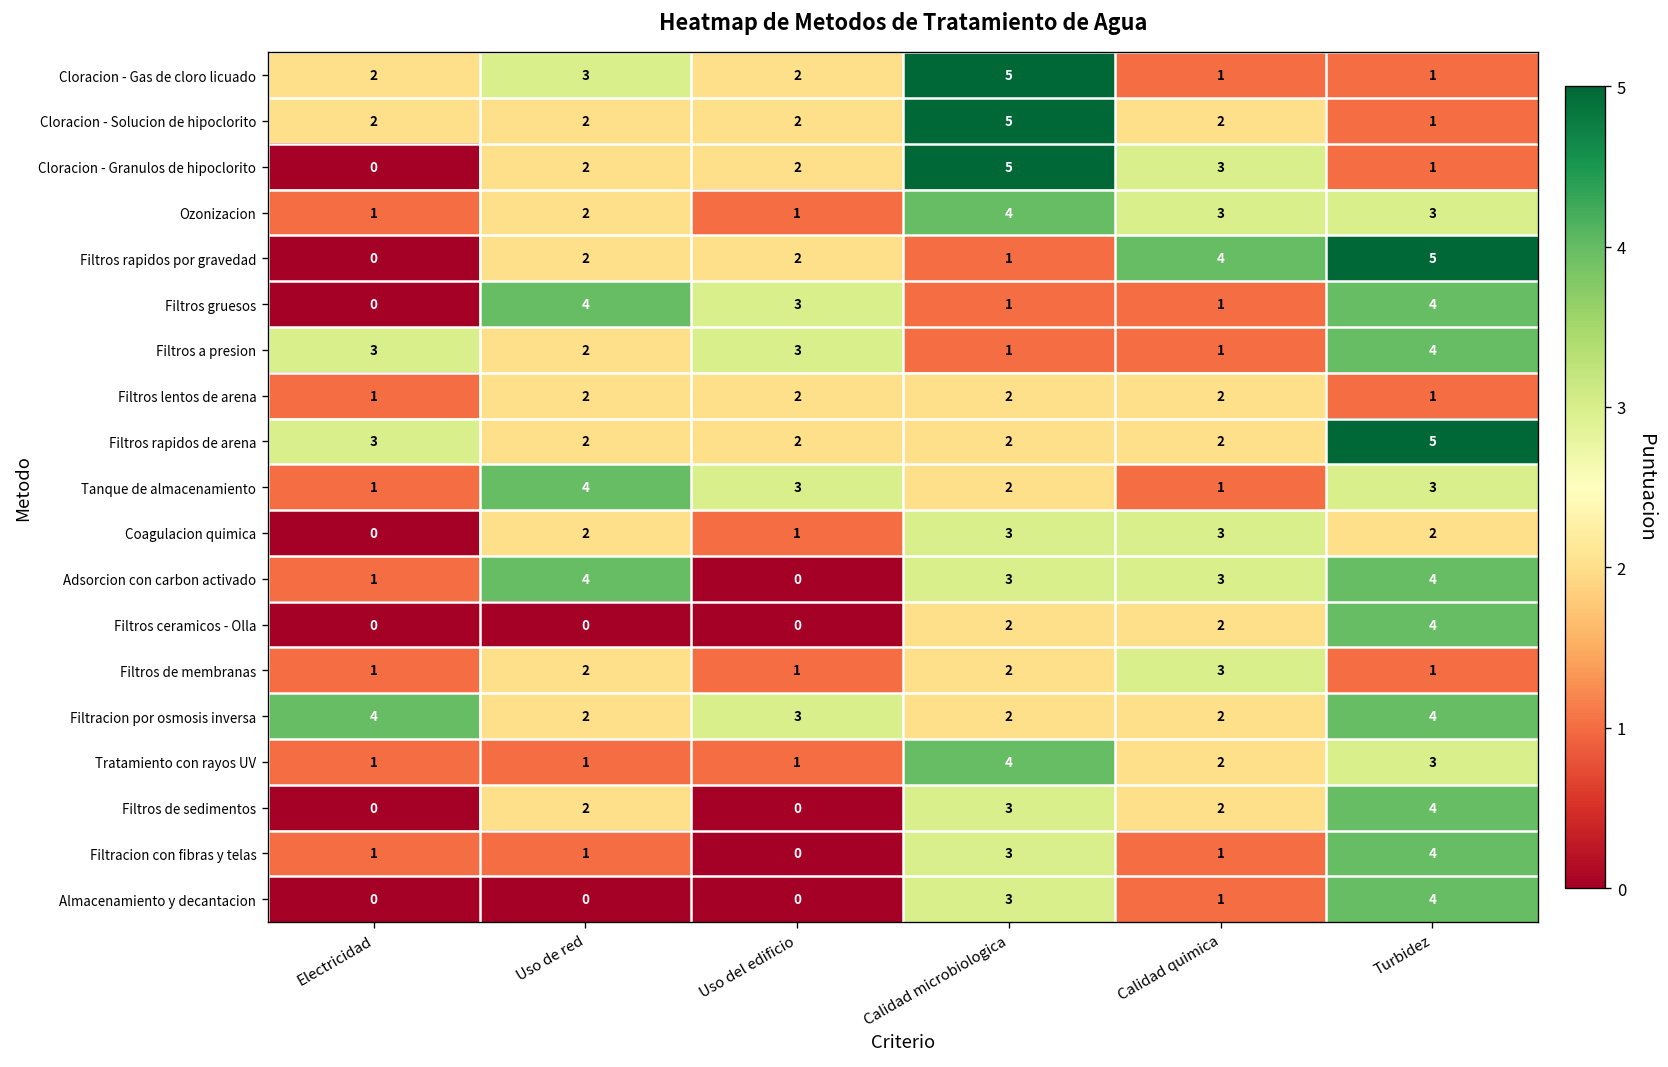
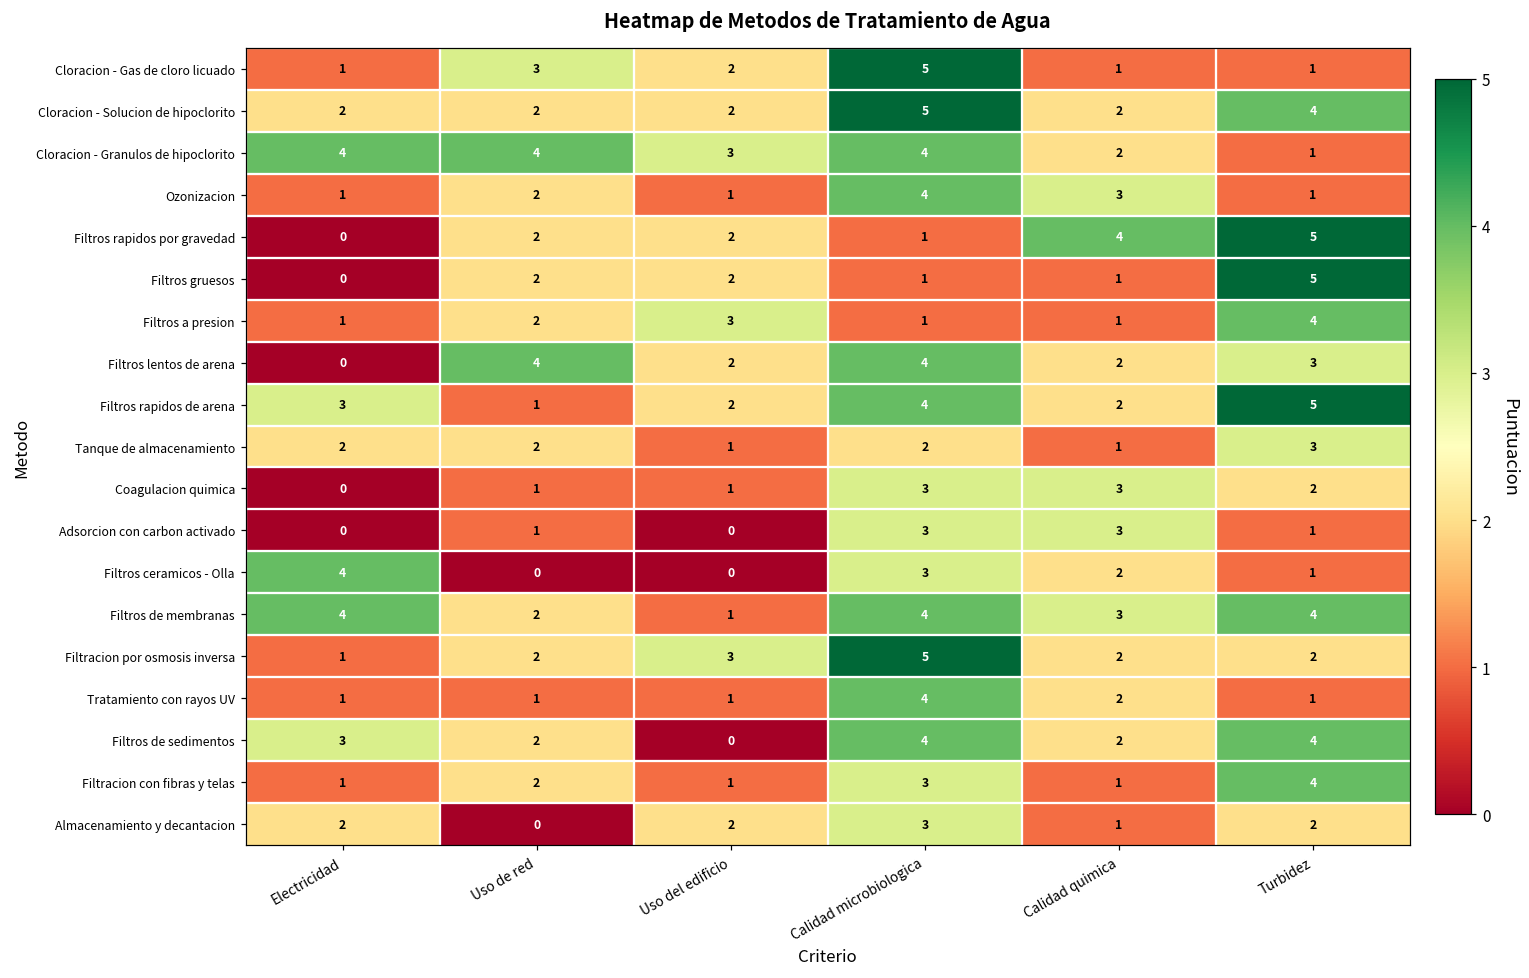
  {
    "Cloracion - Gas de cloro licuado": {
-     "Electricidad": 2,
+     "Electricidad": 1,
      "Uso de red": 3,
      "Uso del edificio": 2,
      "Calidad microbiologica": 5,
      "Calidad quimica": 1,
      "Turbidez": 1
    },
    "Cloracion - Solucion de hipoclorito": {
      "Electricidad": 2,
      "Uso de red": 2,
      "Uso del edificio": 2,
      "Calidad microbiologica": 5,
      "Calidad quimica": 2,
-     "Turbidez": 1
+     "Turbidez": 4
    },
    "Cloracion - Granulos de hipoclorito": {
-     "Electricidad": 0,
-     "Uso de red": 2,
-     "Uso del edificio": 2,
-     "Calidad microbiologica": 5,
-     "Calidad quimica": 3,
+     "Electricidad": 4,
+     "Uso de red": 4,
+     "Uso del edificio": 3,
+     "Calidad microbiologica": 4,
+     "Calidad quimica": 2,
      "Turbidez": 1
    },
    "Ozonizacion": {
      "Electricidad": 1,
      "Uso de red": 2,
      "Uso del edificio": 1,
      "Calidad microbiologica": 4,
      "Calidad quimica": 3,
-     "Turbidez": 3
+     "Turbidez": 1
    },
    "Filtros rapidos por gravedad": {
      "Electricidad": 0,
      "Uso de red": 2,
      "Uso del edificio": 2,
      "Calidad microbiologica": 1,
      "Calidad quimica": 4,
      "Turbidez": 5
    },
    "Filtros gruesos": {
      "Electricidad": 0,
-     "Uso de red": 4,
-     "Uso del edificio": 3,
+     "Uso de red": 2,
+     "Uso del edificio": 2,
      "Calidad microbiologica": 1,
      "Calidad quimica": 1,
-     "Turbidez": 4
+     "Turbidez": 5
    },
    "Filtros a presion": {
-     "Electricidad": 3,
+     "Electricidad": 1,
      "Uso de red": 2,
      "Uso del edificio": 3,
      "Calidad microbiologica": 1,
      "Calidad quimica": 1,
      "Turbidez": 4
    },
    "Filtros lentos de arena": {
-     "Electricidad": 1,
-     "Uso de red": 2,
+     "Electricidad": 0,
+     "Uso de red": 4,
      "Uso del edificio": 2,
-     "Calidad microbiologica": 2,
+     "Calidad microbiologica": 4,
      "Calidad quimica": 2,
-     "Turbidez": 1
+     "Turbidez": 3
    },
    "Filtros rapidos de arena": {
      "Electricidad": 3,
-     "Uso de red": 2,
+     "Uso de red": 1,
      "Uso del edificio": 2,
-     "Calidad microbiologica": 2,
+     "Calidad microbiologica": 4,
      "Calidad quimica": 2,
      "Turbidez": 5
    },
    "Tanque de almacenamiento": {
-     "Electricidad": 1,
-     "Uso de red": 4,
-     "Uso del edificio": 3,
+     "Electricidad": 2,
+     "Uso de red": 2,
+     "Uso del edificio": 1,
      "Calidad microbiologica": 2,
      "Calidad quimica": 1,
      "Turbidez": 3
    },
    "Coagulacion quimica": {
      "Electricidad": 0,
-     "Uso de red": 2,
+     "Uso de red": 1,
      "Uso del edificio": 1,
      "Calidad microbiologica": 3,
      "Calidad quimica": 3,
      "Turbidez": 2
    },
    "Adsorcion con carbon activado": {
-     "Electricidad": 1,
-     "Uso de red": 4,
+     "Electricidad": 0,
+     "Uso de red": 1,
      "Uso del edificio": 0,
      "Calidad microbiologica": 3,
      "Calidad quimica": 3,
-     "Turbidez": 4
+     "Turbidez": 1
    },
    "Filtros ceramicos - Olla": {
-     "Electricidad": 0,
+     "Electricidad": 4,
      "Uso de red": 0,
      "Uso del edificio": 0,
-     "Calidad microbiologica": 2,
+     "Calidad microbiologica": 3,
      "Calidad quimica": 2,
-     "Turbidez": 4
+     "Turbidez": 1
    },
    "Filtros de membranas": {
-     "Electricidad": 1,
+     "Electricidad": 4,
      "Uso de red": 2,
      "Uso del edificio": 1,
-     "Calidad microbiologica": 2,
+     "Calidad microbiologica": 4,
      "Calidad quimica": 3,
-     "Turbidez": 1
+     "Turbidez": 4
    },
    "Filtracion por osmosis inversa": {
-     "Electricidad": 4,
+     "Electricidad": 1,
      "Uso de red": 2,
      "Uso del edificio": 3,
-     "Calidad microbiologica": 2,
+     "Calidad microbiologica": 5,
      "Calidad quimica": 2,
-     "Turbidez": 4
+     "Turbidez": 2
    },
    "Tratamiento con rayos UV": {
      "Electricidad": 1,
      "Uso de red": 1,
      "Uso del edificio": 1,
      "Calidad microbiologica": 4,
      "Calidad quimica": 2,
-     "Turbidez": 3
+     "Turbidez": 1
    },
    "Filtros de sedimentos": {
-     "Electricidad": 0,
+     "Electricidad": 3,
      "Uso de red": 2,
      "Uso del edificio": 0,
-     "Calidad microbiologica": 3,
+     "Calidad microbiologica": 4,
      "Calidad quimica": 2,
      "Turbidez": 4
    },
    "Filtracion con fibras y telas": {
      "Electricidad": 1,
-     "Uso de red": 1,
-     "Uso del edificio": 0,
+     "Uso de red": 2,
+     "Uso del edificio": 1,
      "Calidad microbiologica": 3,
      "Calidad quimica": 1,
      "Turbidez": 4
    },
    "Almacenamiento y decantacion": {
-     "Electricidad": 0,
+     "Electricidad": 2,
      "Uso de red": 0,
-     "Uso del edificio": 0,
+     "Uso del edificio": 2,
      "Calidad microbiologica": 3,
      "Calidad quimica": 1,
-     "Turbidez": 4
+     "Turbidez": 2
    }
  }
